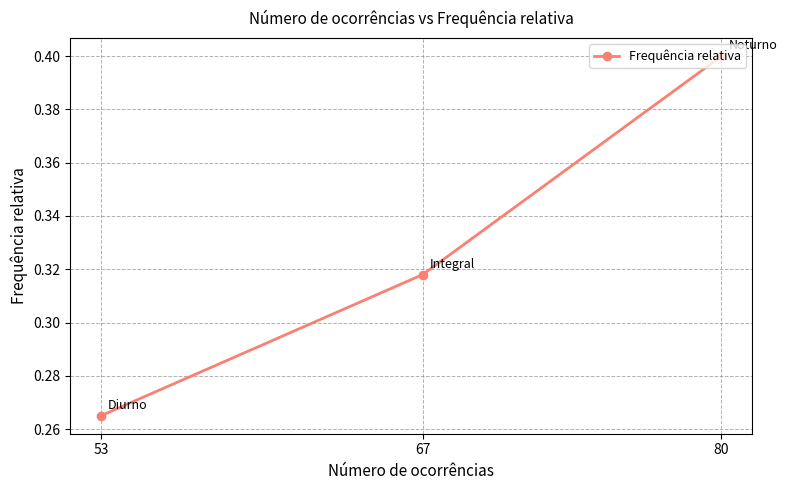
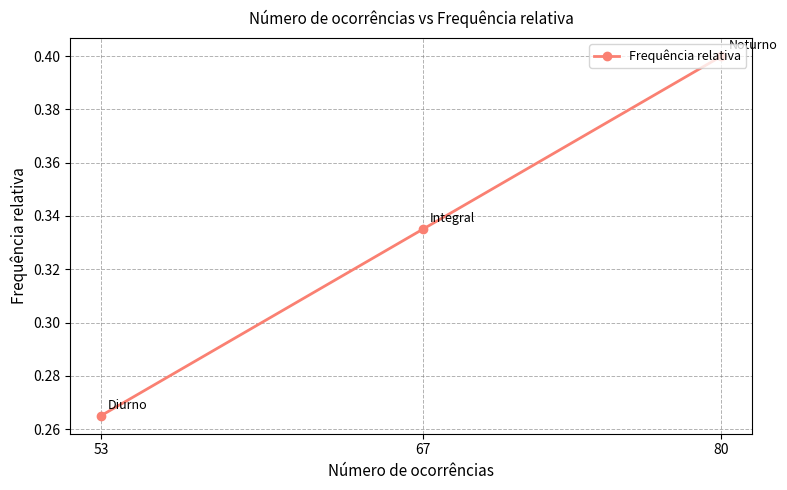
  {
    "53": 0.265,
-   "67": 0.318
+   "67": 0.335
  }
